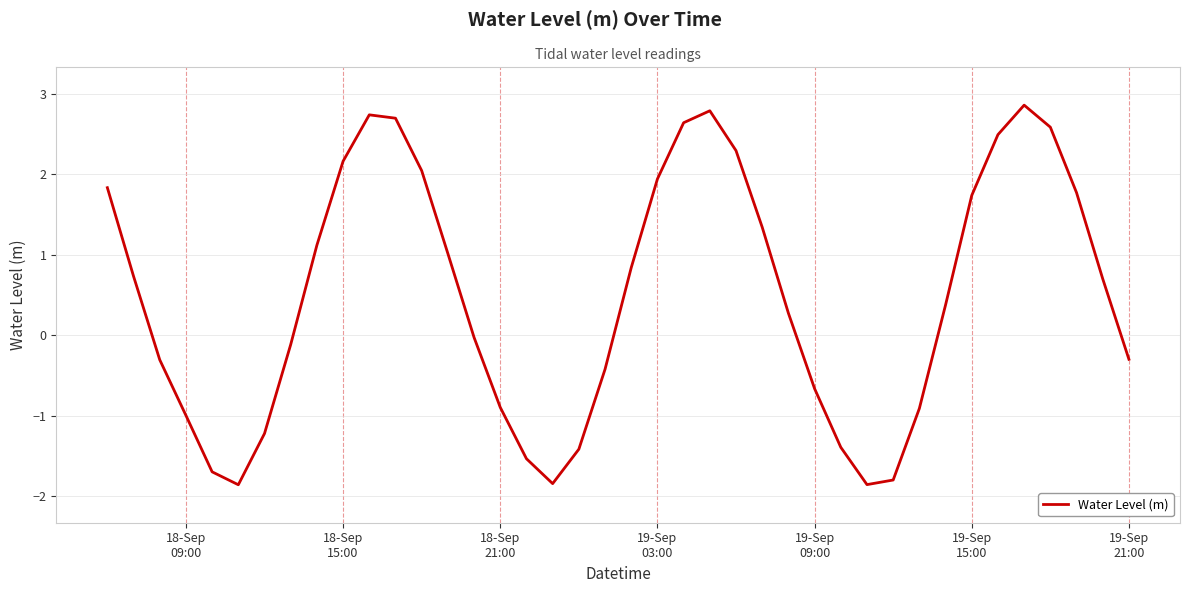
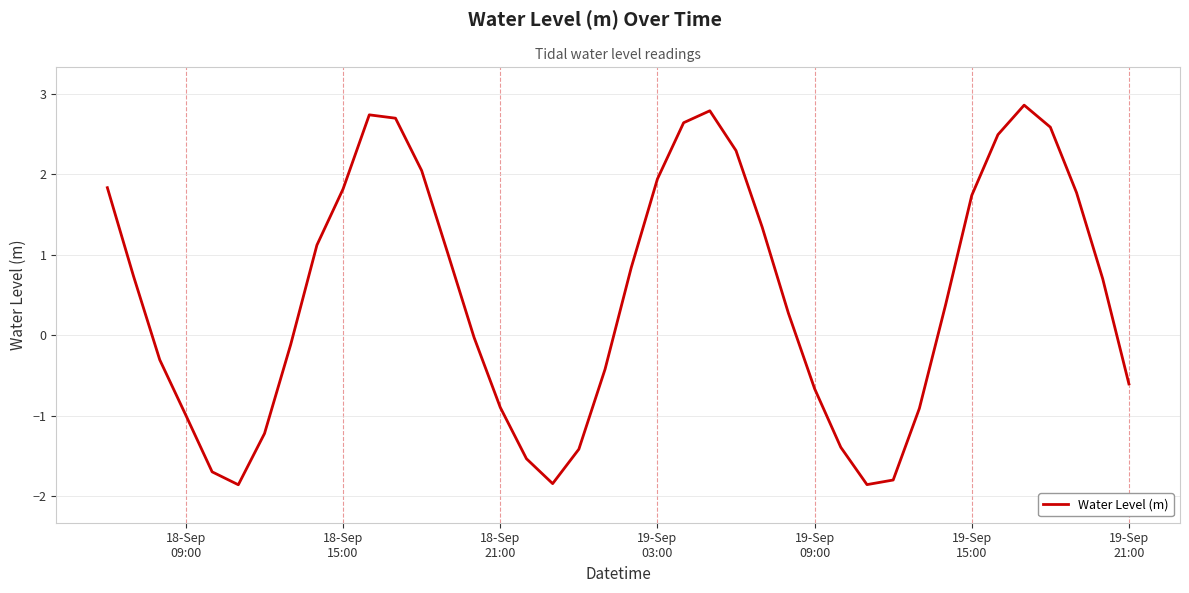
  {
    "18-Sep 09:00": -1.0,
-   "18-Sep 15:00": 2.2,
+   "18-Sep 15:00": 1.8,
    "18-Sep 21:00": -0.9,
    "19-Sep 03:00": 1.9,
    "19-Sep 09:00": -0.7,
    "19-Sep 15:00": 1.7,
-   "19-Sep 21:00": -0.3
+   "19-Sep 21:00": -0.6
  }
